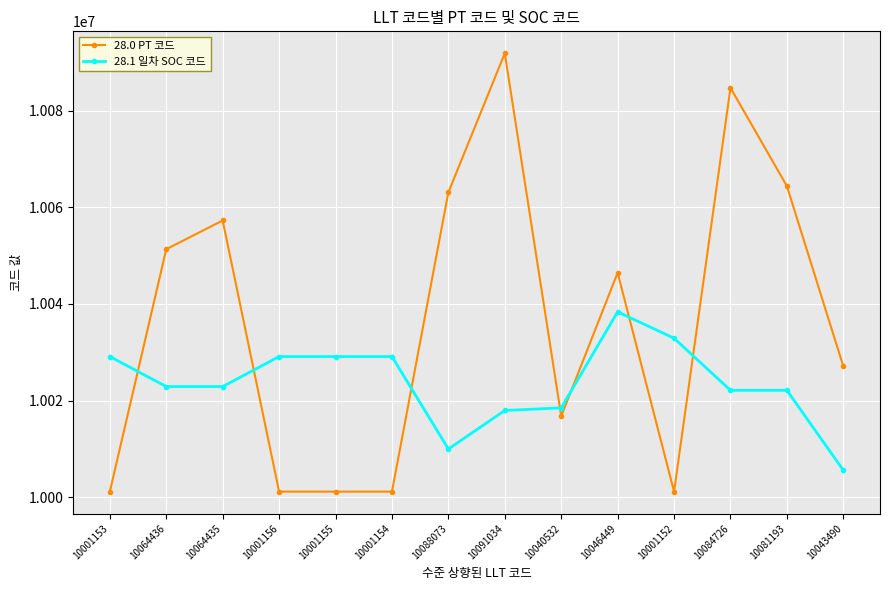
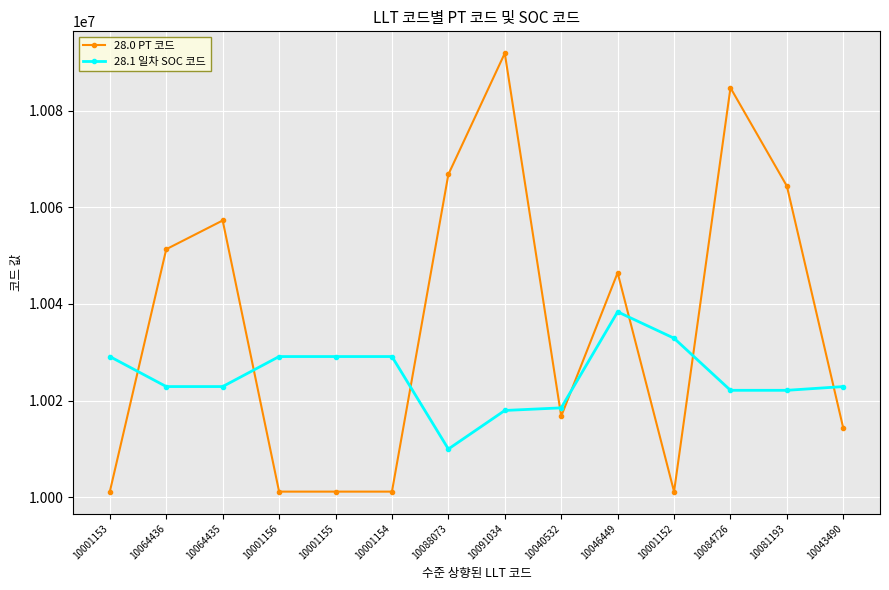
  {
    "28.0 PT 코드": {
      "10001153": 10001000,
      "10064436": 10051000,
      "10064435": 10057000,
      "10001156": 10001000,
      "10001155": 10001000,
      "10001154": 10001000,
-     "10088073": 10063000,
+     "10088073": 10067000,
      "10091034": 10092000,
      "10040532": 10017000,
      "10046449": 10046000,
      "10001152": 10001000,
      "10084726": 10085000,
      "10081193": 10064000,
-     "10043490": 10027000
+     "10043490": 10014000
    },
    "28.1 일차 SOC 코드": {
      "10001153": 10029000,
      "10064436": 10023000,
      "10064435": 10023000,
      "10001156": 10029000,
      "10001155": 10029000,
      "10001154": 10029000,
      "10088073": 10010000,
      "10091034": 10018000,
      "10040532": 10018000,
      "10046449": 10038000,
      "10001152": 10033000,
      "10084726": 10022000,
      "10081193": 10022000,
-     "10043490": 10006000
+     "10043490": 10023000
    }
  }
